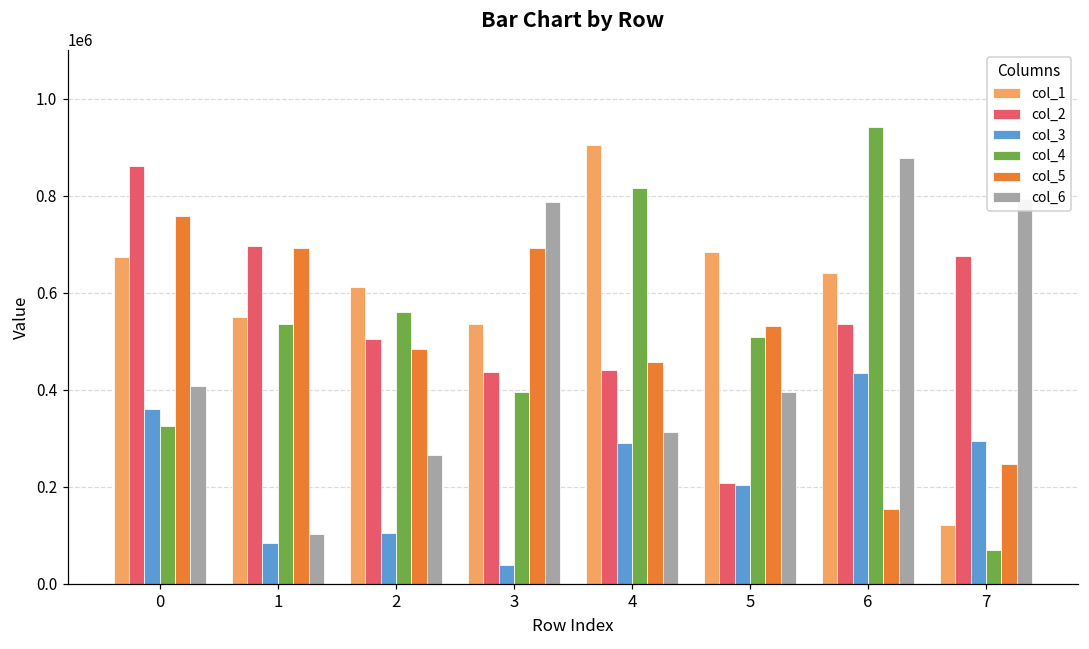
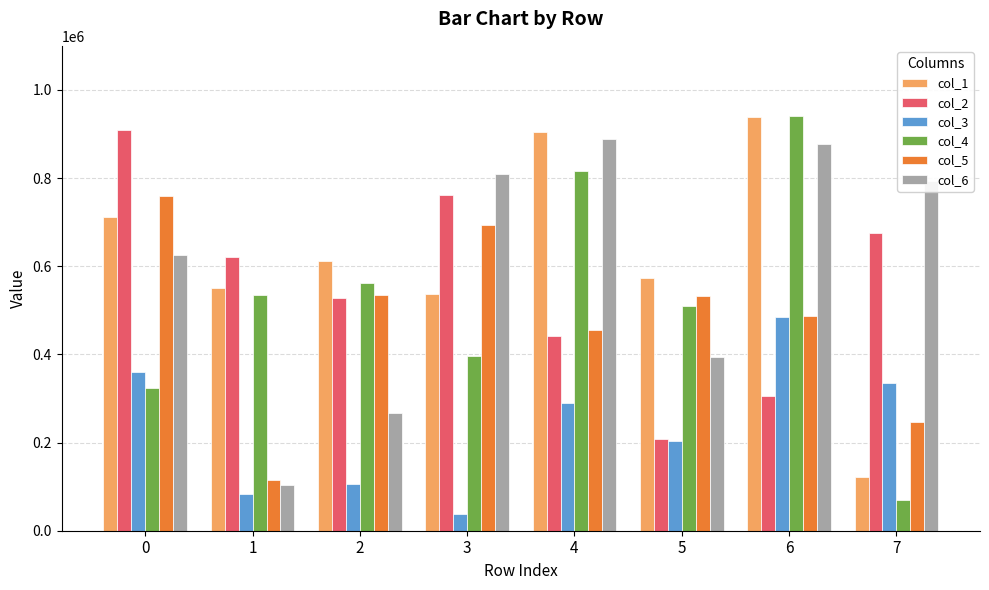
  {
    "col_1": {
-     "0": 670000,
+     "0": 710000,
      "1": 550000,
      "2": 610000,
      "3": 540000,
      "4": 910000,
-     "5": 680000,
-     "6": 640000,
+     "5": 570000,
+     "6": 940000,
      "7": 120000
    },
    "col_2": {
-     "0": 860000,
-     "1": 700000,
-     "2": 500000,
-     "3": 440000,
+     "0": 910000,
+     "1": 620000,
+     "2": 530000,
+     "3": 760000,
      "4": 440000,
      "5": 210000,
-     "6": 540000,
+     "6": 310000,
      "7": 680000
    },
    "col_3": {
      "0": 360000,
      "1": 80000,
      "2": 110000,
      "3": 40000,
      "4": 290000,
      "5": 200000,
-     "6": 430000,
-     "7": 290000
+     "6": 480000,
+     "7": 330000
    },
    "col_4": {
      "0": 320000,
      "1": 540000,
      "2": 560000,
      "3": 400000,
      "4": 820000,
      "5": 510000,
      "6": 940000,
      "7": 70000
    },
    "col_5": {
      "0": 760000,
-     "1": 690000,
-     "2": 480000,
+     "1": 110000,
+     "2": 540000,
      "3": 690000,
      "4": 460000,
      "5": 530000,
-     "6": 150000,
+     "6": 490000,
      "7": 250000
    },
    "col_6": {
-     "0": 410000,
+     "0": 630000,
      "1": 100000,
      "2": 270000,
-     "3": 790000,
-     "4": 310000,
+     "3": 810000,
+     "4": 890000,
      "5": 390000,
      "6": 880000
    }
  }
